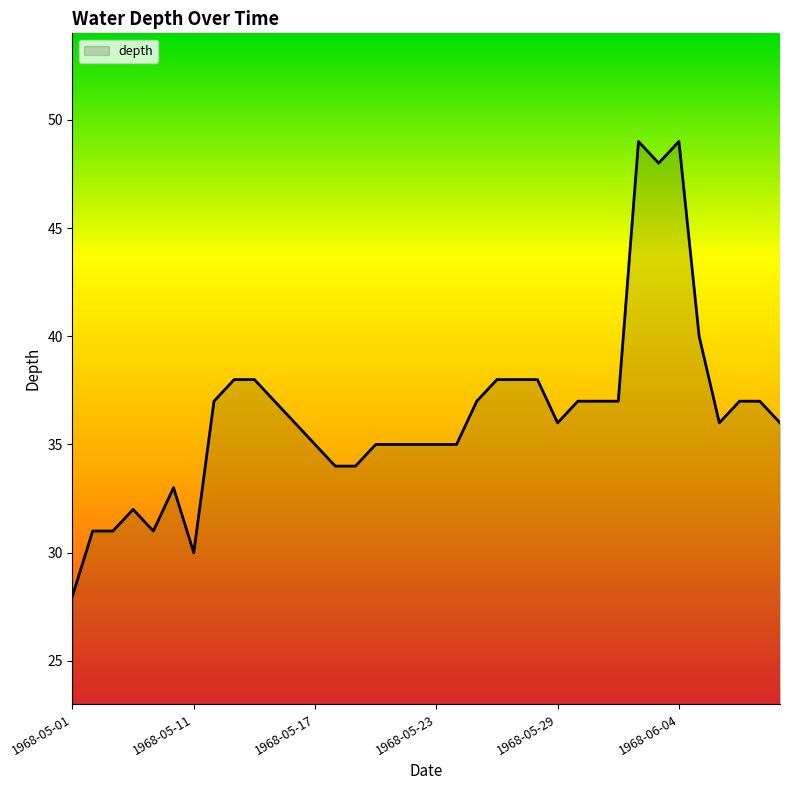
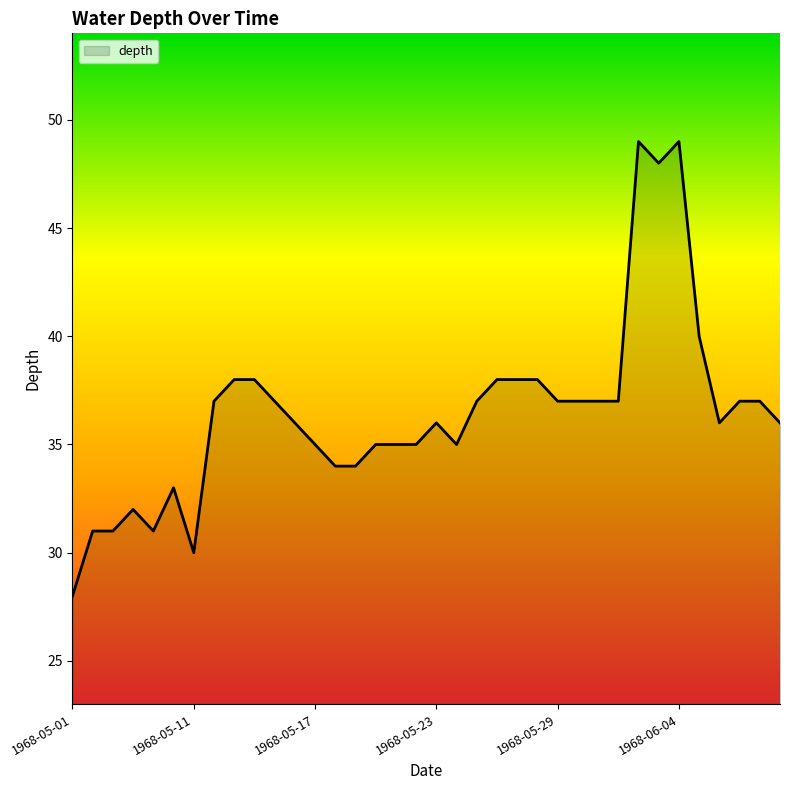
  {
    "1968-05-01": 28,
    "1968-05-11": 30,
    "1968-05-17": 35,
-   "1968-05-23": 35,
-   "1968-05-29": 36,
+   "1968-05-23": 36,
+   "1968-05-29": 37,
    "1968-06-04": 49
  }
